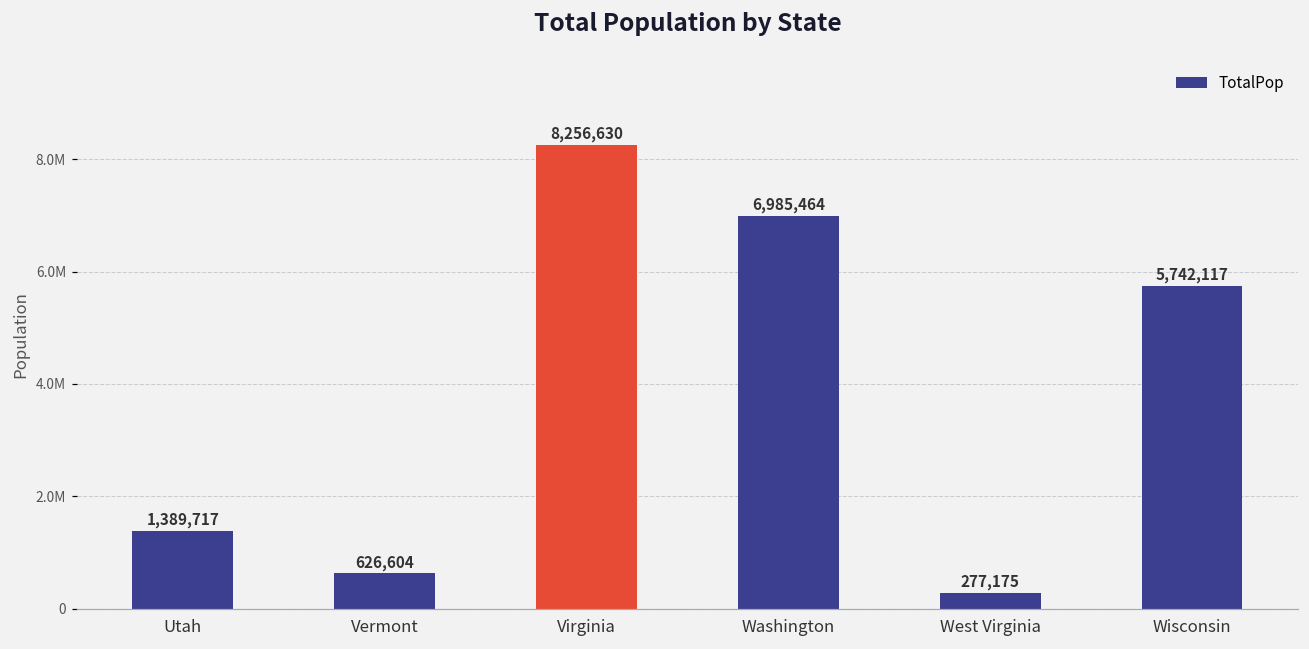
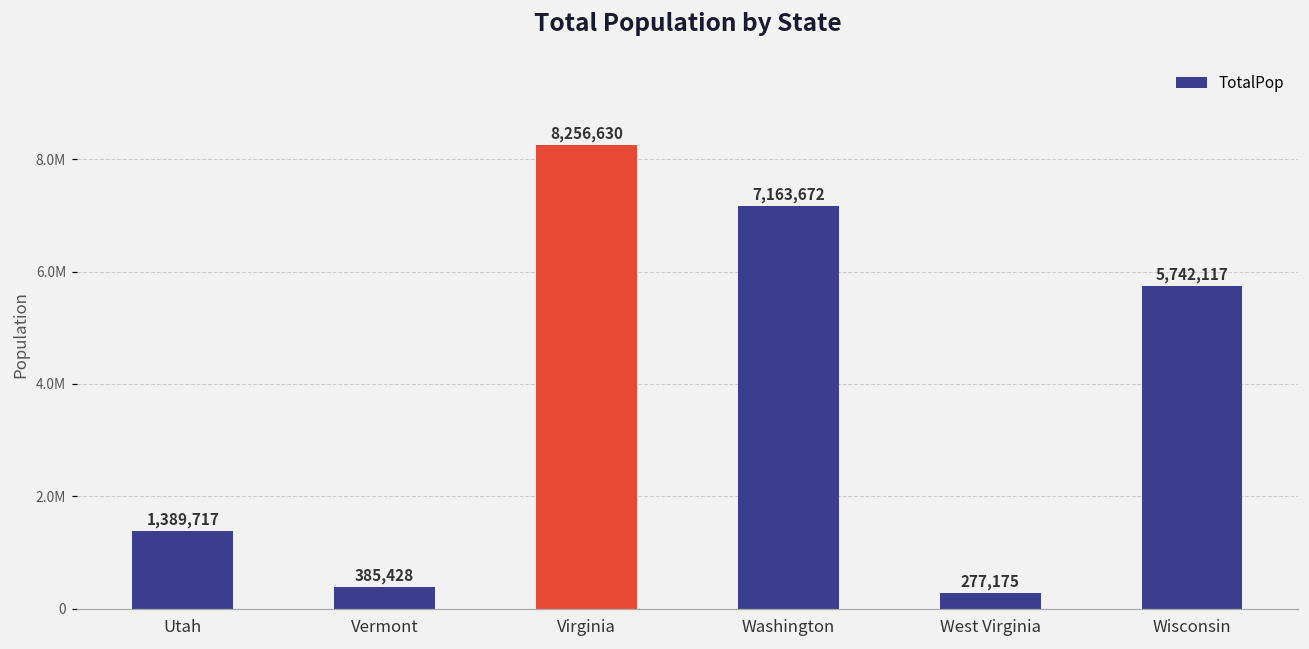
  {
    "Utah": "1,389,717",
-   "Vermont": "626,604",
+   "Vermont": "385,428",
    "Virginia": "8,256,630",
-   "Washington": "6,985,464",
+   "Washington": "7,163,672",
    "West Virginia": "277,175",
    "Wisconsin": "5,742,117"
  }
